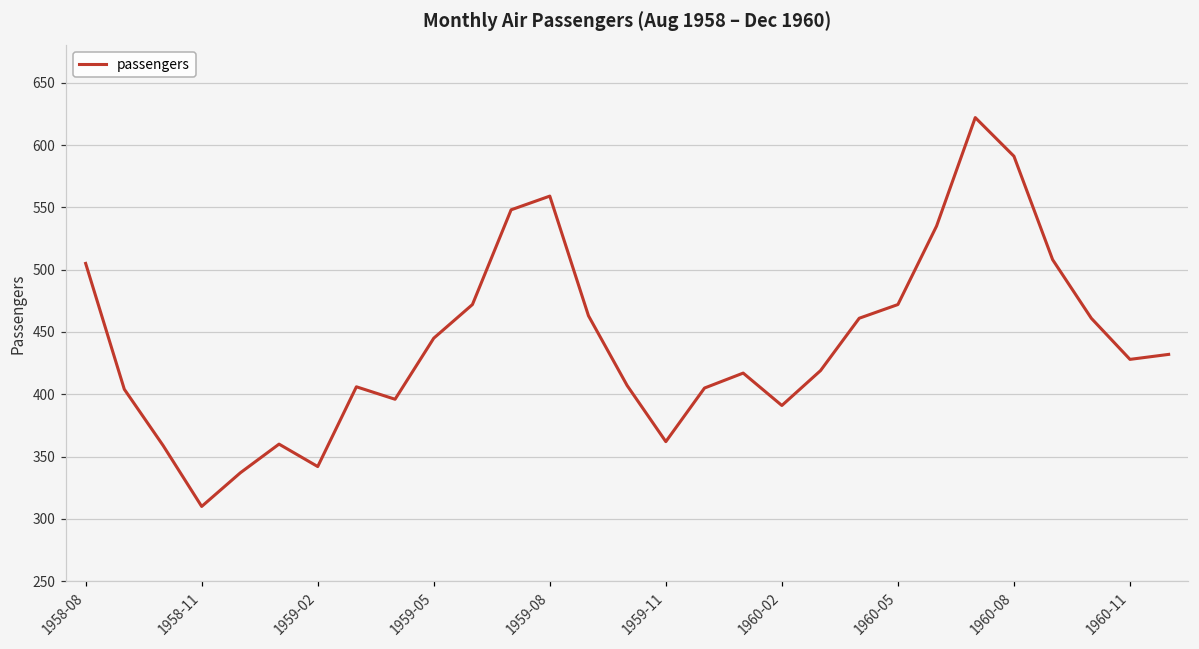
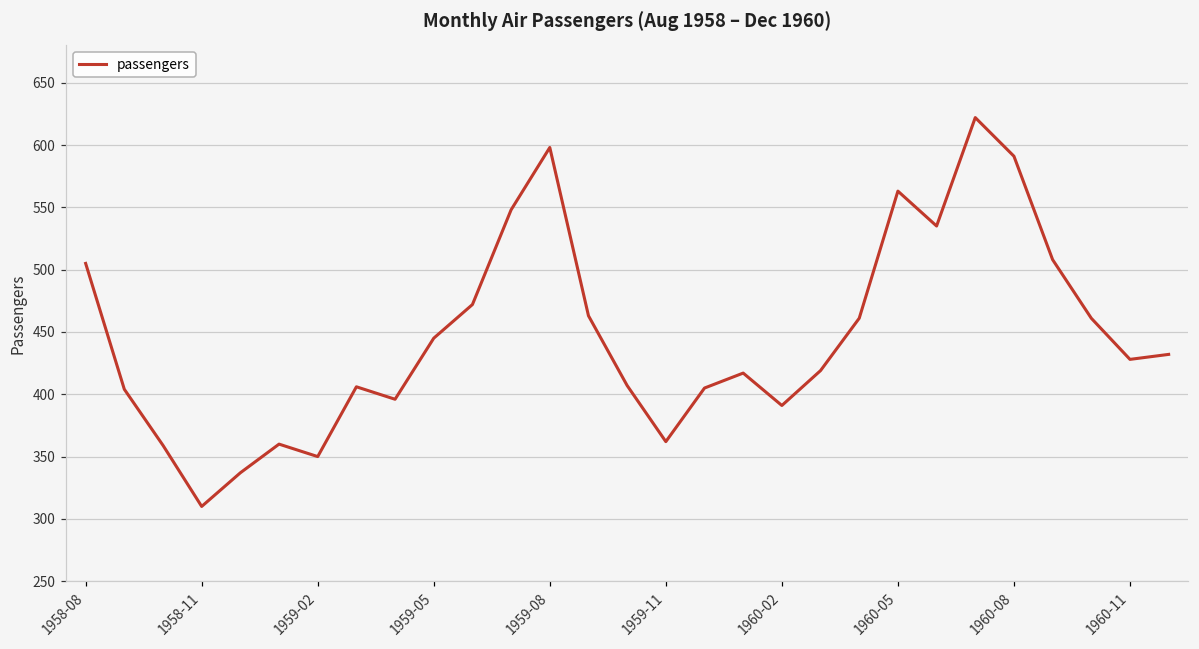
  {
    "1958-08": 505,
    "1958-11": 310,
-   "1959-02": 342,
+   "1959-02": 350,
    "1959-05": 445,
-   "1959-08": 559,
+   "1959-08": 598,
    "1959-11": 362,
    "1960-02": 391,
-   "1960-05": 472,
+   "1960-05": 563,
    "1960-08": 591,
    "1960-11": 428
  }
